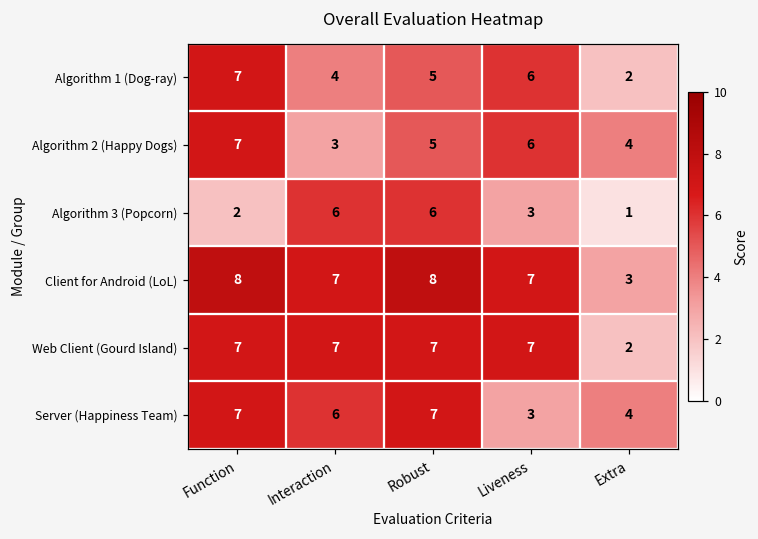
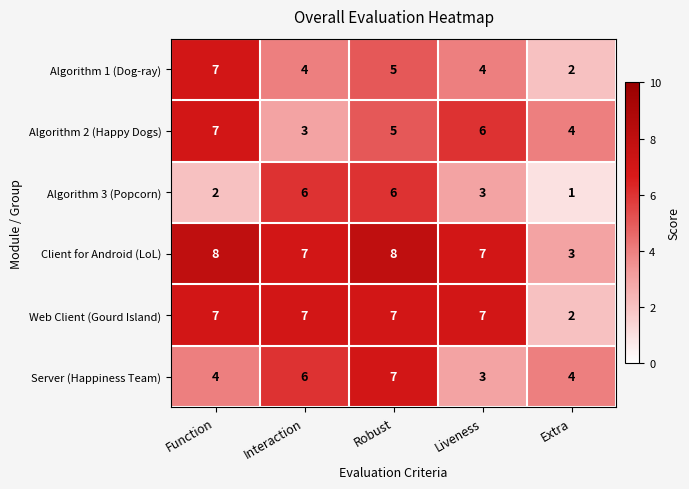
  {
    "Algorithm 1 (Dog-ray)": {
      "Function": 7,
      "Interaction": 4,
      "Robust": 5,
-     "Liveness": 6,
+     "Liveness": 4,
      "Extra": 2
    },
    "Algorithm 2 (Happy Dogs)": {
      "Function": 7,
      "Interaction": 3,
      "Robust": 5,
      "Liveness": 6,
      "Extra": 4
    },
    "Algorithm 3 (Popcorn)": {
      "Function": 2,
      "Interaction": 6,
      "Robust": 6,
      "Liveness": 3,
      "Extra": 1
    },
    "Client for Android (LoL)": {
      "Function": 8,
      "Interaction": 7,
      "Robust": 8,
      "Liveness": 7,
      "Extra": 3
    },
    "Web Client (Gourd Island)": {
      "Function": 7,
      "Interaction": 7,
      "Robust": 7,
      "Liveness": 7,
      "Extra": 2
    },
    "Server (Happiness Team)": {
-     "Function": 7,
+     "Function": 4,
      "Interaction": 6,
      "Robust": 7,
      "Liveness": 3,
      "Extra": 4
    }
  }
